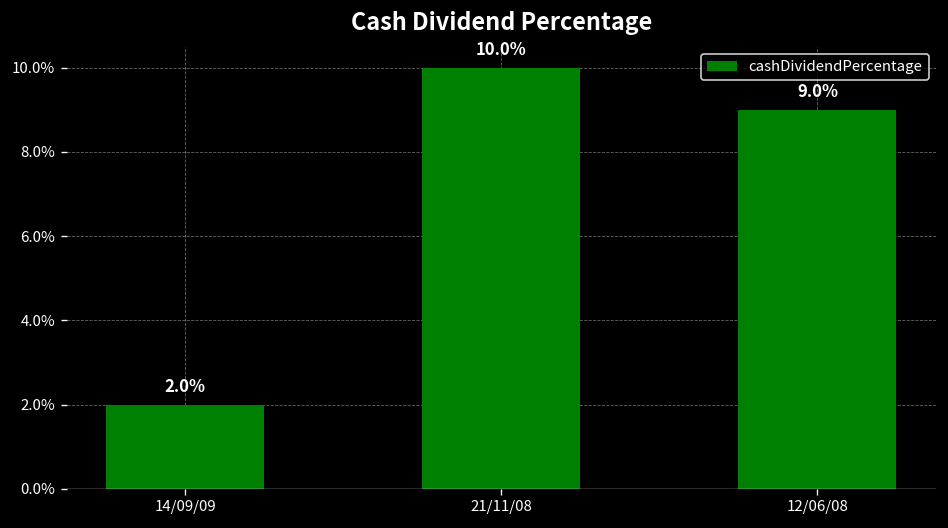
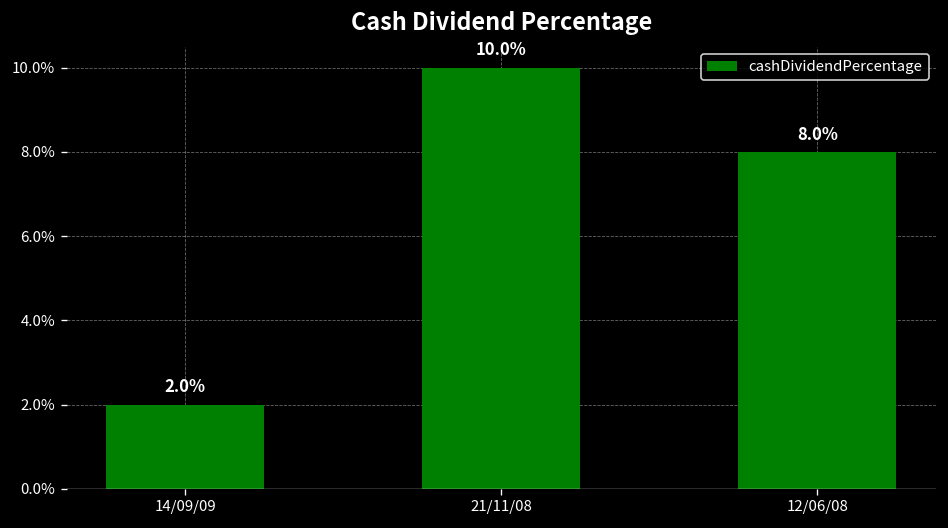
  {
    "14/09/09": "2.0%",
    "21/11/08": "10.0%",
-   "12/06/08": "9.0%"
+   "12/06/08": "8.0%"
  }
